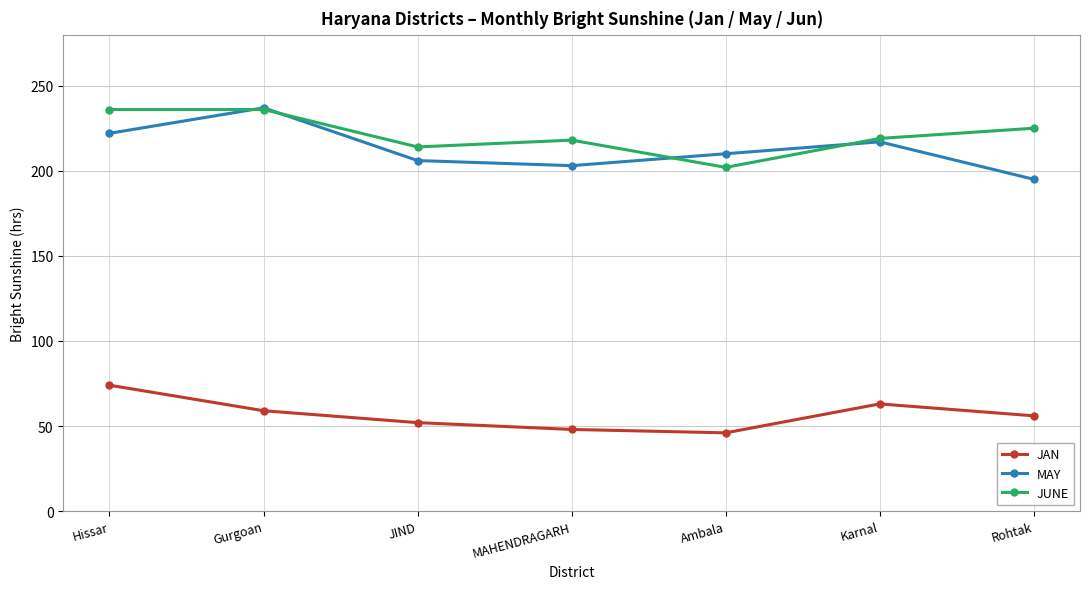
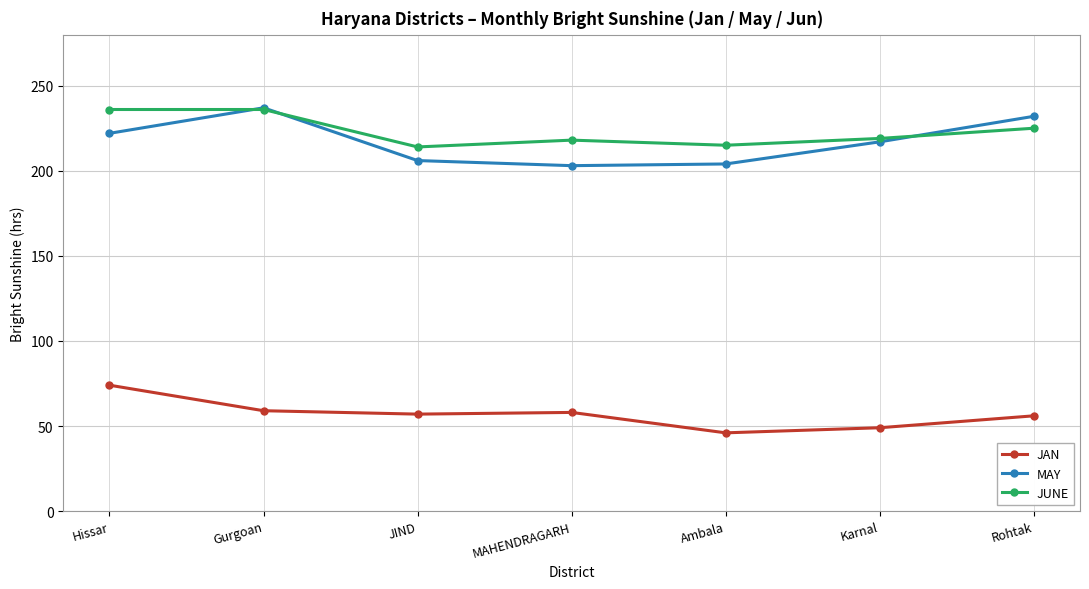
  {
    "JAN": {
      "Hissar": 74,
      "Gurgoan": 59,
-     "JIND": 52,
-     "MAHENDRAGARH": 48,
+     "JIND": 57,
+     "MAHENDRAGARH": 58,
      "Ambala": 46,
-     "Karnal": 63,
+     "Karnal": 49,
      "Rohtak": 56
    },
    "MAY": {
      "Hissar": 222,
      "JIND": 206,
      "MAHENDRAGARH": 203,
-     "Ambala": 210,
+     "Ambala": 204,
      "Karnal": 217,
-     "Rohtak": 195
+     "Rohtak": 232
    },
    "JUNE": {
      "Hissar": 236,
      "JIND": 214,
      "MAHENDRAGARH": 218,
-     "Ambala": 202,
+     "Ambala": 215,
      "Karnal": 219,
      "Rohtak": 225
    }
  }
